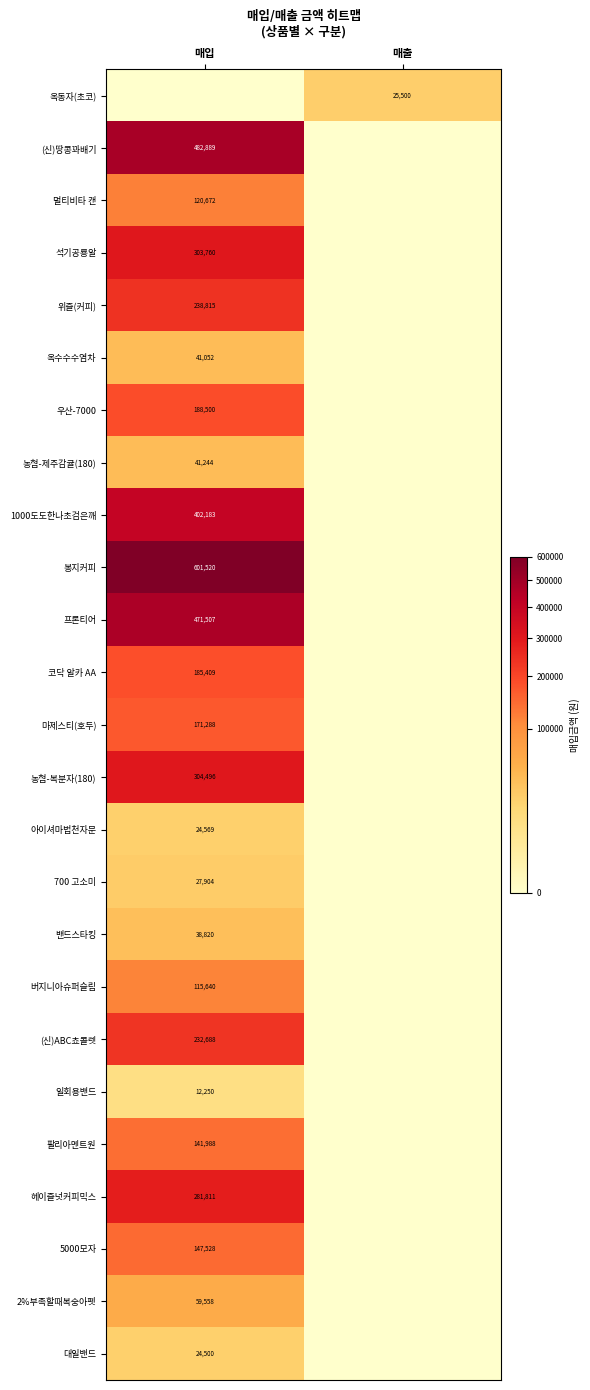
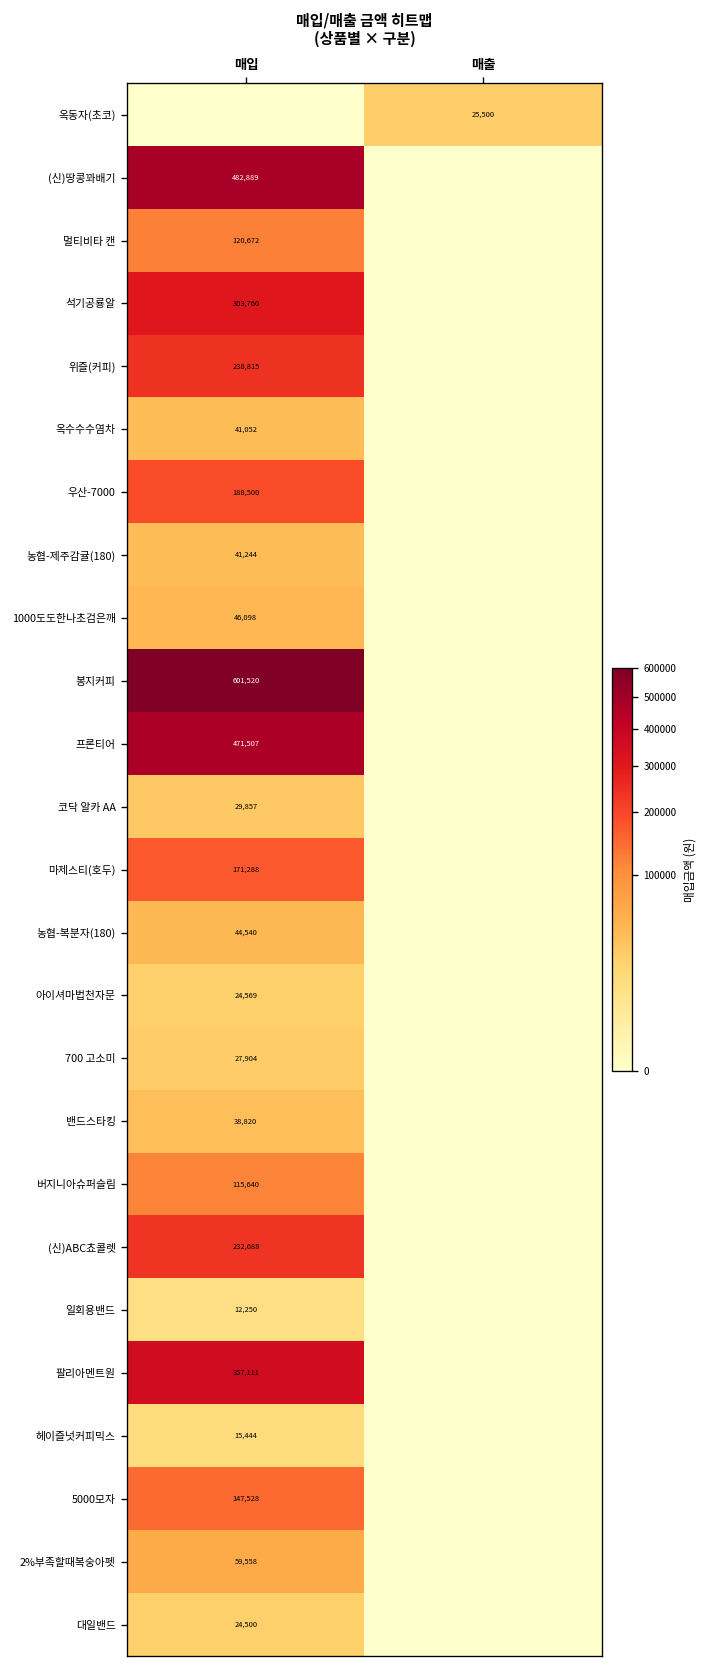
  {
    "옥동자(초코)": {
      "매출": "25,500"
    },
    "(신)땅콩꽈배기": {
      "매입": "482,889"
    },
    "멀티비타 캔": {
      "매입": "120,672"
    },
    "석기공룡알": {
      "매입": "303,760"
    },
    "위즐(커피)": {
      "매입": "238,815"
    },
    "옥수수수염차": {
      "매입": "41,052"
    },
    "우산-7000": {
      "매입": "188,500"
    },
    "농협-제주감귤(180)": {
      "매입": "41,244"
    },
    "1000도도한나초검은깨": {
-     "매입": "402,183"
+     "매입": "46,098"
    },
    "봉지커피": {
      "매입": "601,520"
    },
    "프론티어": {
      "매입": "471,507"
    },
    "코닥 알카 AA": {
-     "매입": "185,409"
+     "매입": "29,857"
    },
    "마제스티(호두)": {
      "매입": "171,288"
    },
    "농협-복분자(180)": {
-     "매입": "304,496"
+     "매입": "44,540"
    },
    "아이셔마법천자문": {
      "매입": "24,569"
    },
    "700 고소미": {
      "매입": "27,904"
    },
    "밴드스타킹": {
      "매입": "38,820"
    },
    "버지니아슈퍼슬림": {
      "매입": "115,640"
    },
    "(신)ABC쵸콜렛": {
      "매입": "232,688"
    },
    "일회용밴드": {
      "매입": "12,250"
    },
    "팔리아멘트원": {
-     "매입": "141,988"
+     "매입": "357,111"
    },
    "헤이즐넛커피믹스": {
-     "매입": "281,811"
+     "매입": "15,444"
    },
    "5000모자": {
      "매입": "147,528"
    },
    "2%부족할때복숭아펫": {
      "매입": "59,558"
    },
    "대일밴드": {
      "매입": "24,500"
    }
  }
